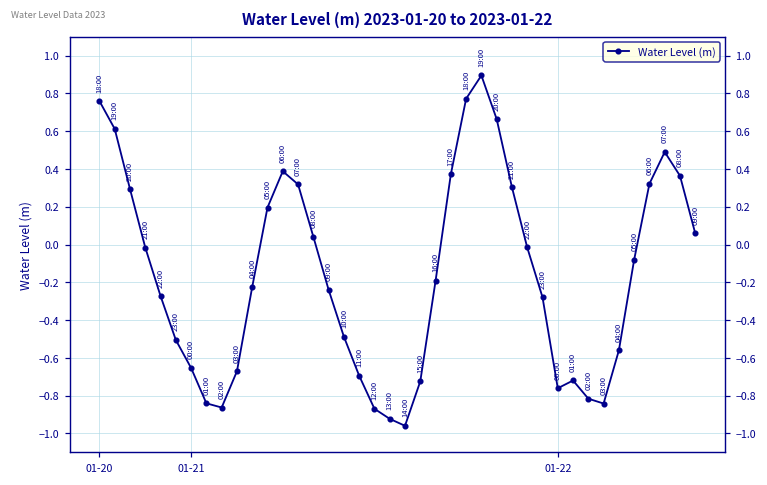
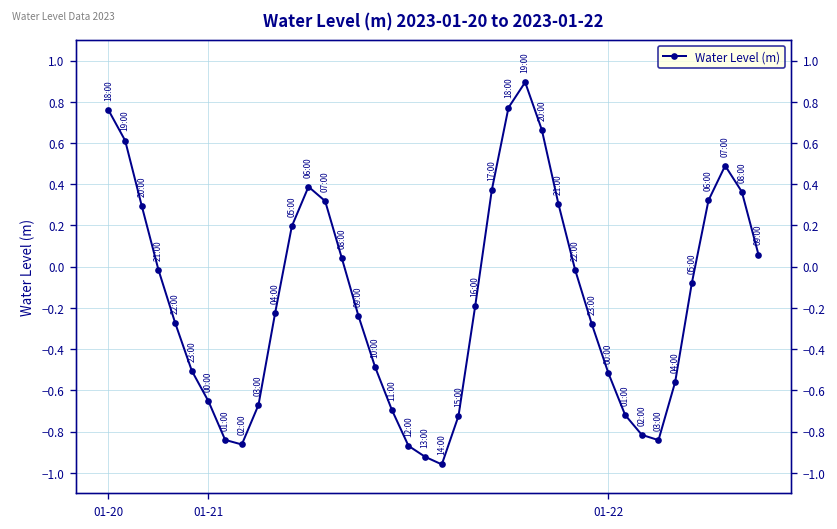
  {
-   "01-22": -0.76
+   "01-22": -0.52
  }
